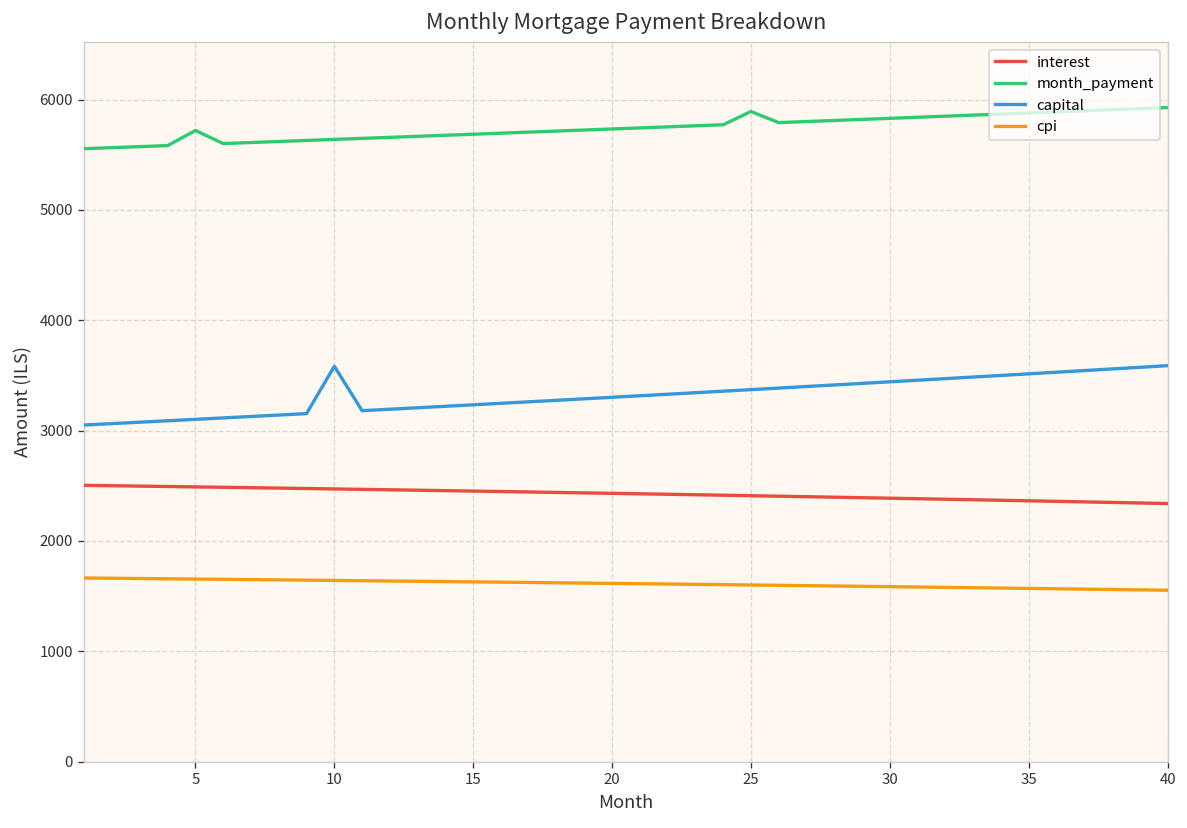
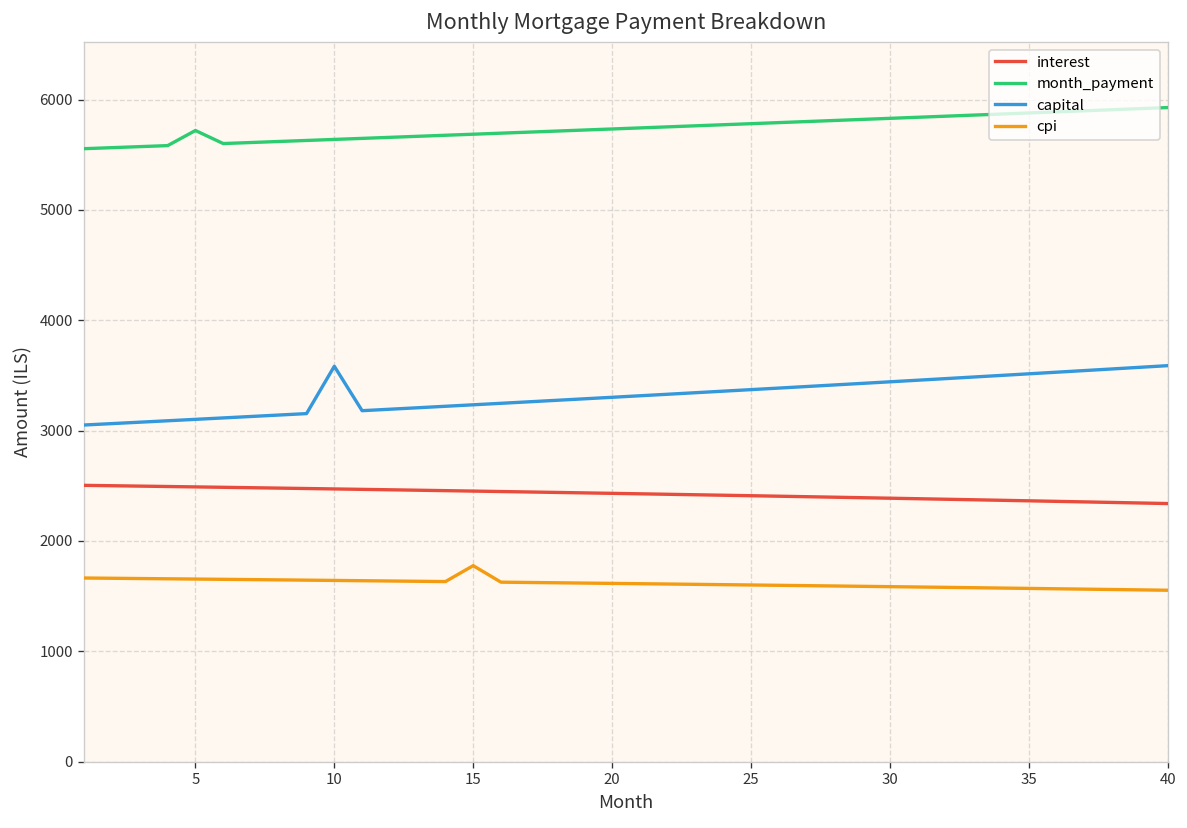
  {
    "interest": {
      "5": 2500,
      "10": 2500,
      "15": 2500,
      "20": 2400,
      "25": 2400,
      "30": 2400,
      "35": 2400,
      "40": 2300
    },
    "month_payment": {
      "5": 5700,
      "10": 5600,
      "15": 5700,
      "20": 5700,
-     "25": 5900,
+     "25": 5800,
      "30": 5800,
      "40": 5900
    },
    "capital": {
      "5": 3100,
      "10": 3600,
      "15": 3200,
      "20": 3300,
      "25": 3400,
      "30": 3400,
      "35": 3500,
      "40": 3600
    },
    "cpi": {
      "5": 1700,
      "10": 1600,
-     "15": 1600,
+     "15": 1800,
      "20": 1600,
      "25": 1600,
      "30": 1600,
      "35": 1600,
      "40": 1600
    }
  }
